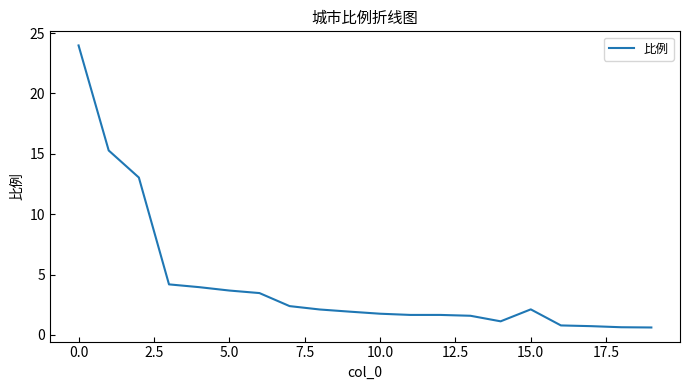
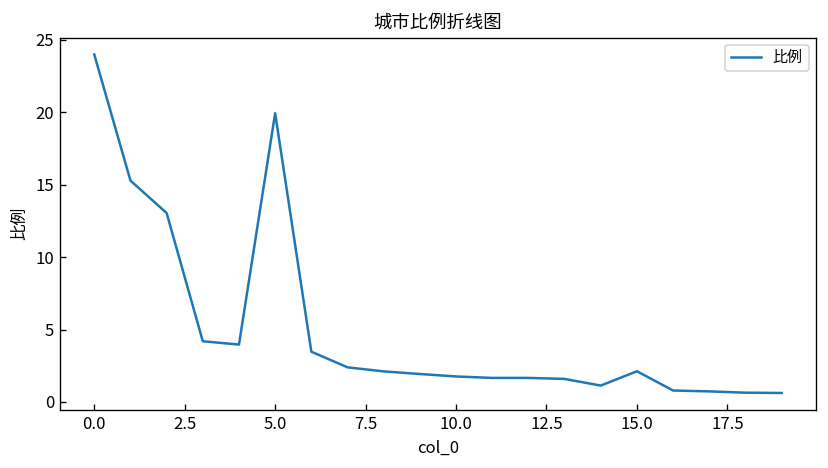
  {
    "0.0": 24.0,
-   "5.0": 3.7,
+   "5.0": 19.9,
    "10.0": 1.8,
    "15.0": 2.1
  }
